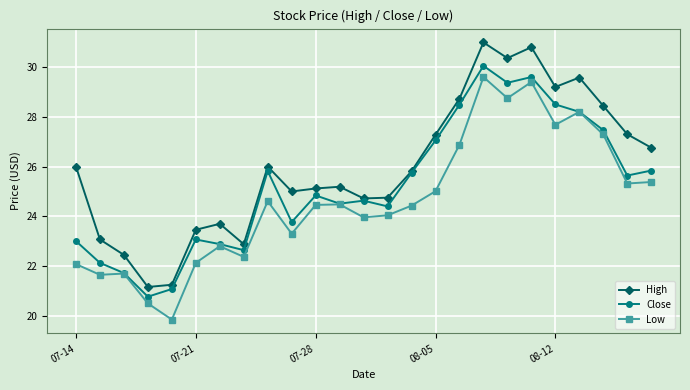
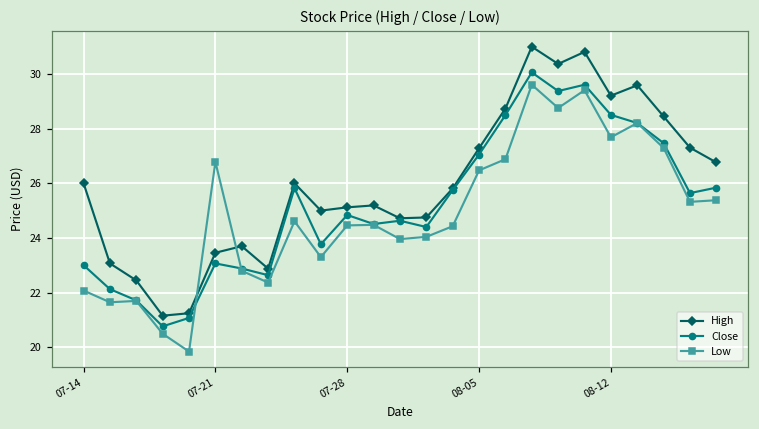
  {
    "Low": {
      "07-14": 22.1,
-     "07-21": 22.1,
+     "07-21": 26.8,
      "07-28": 24.5,
-     "08-05": 25.0,
+     "08-05": 26.5,
      "08-12": 27.7
    }
  }
